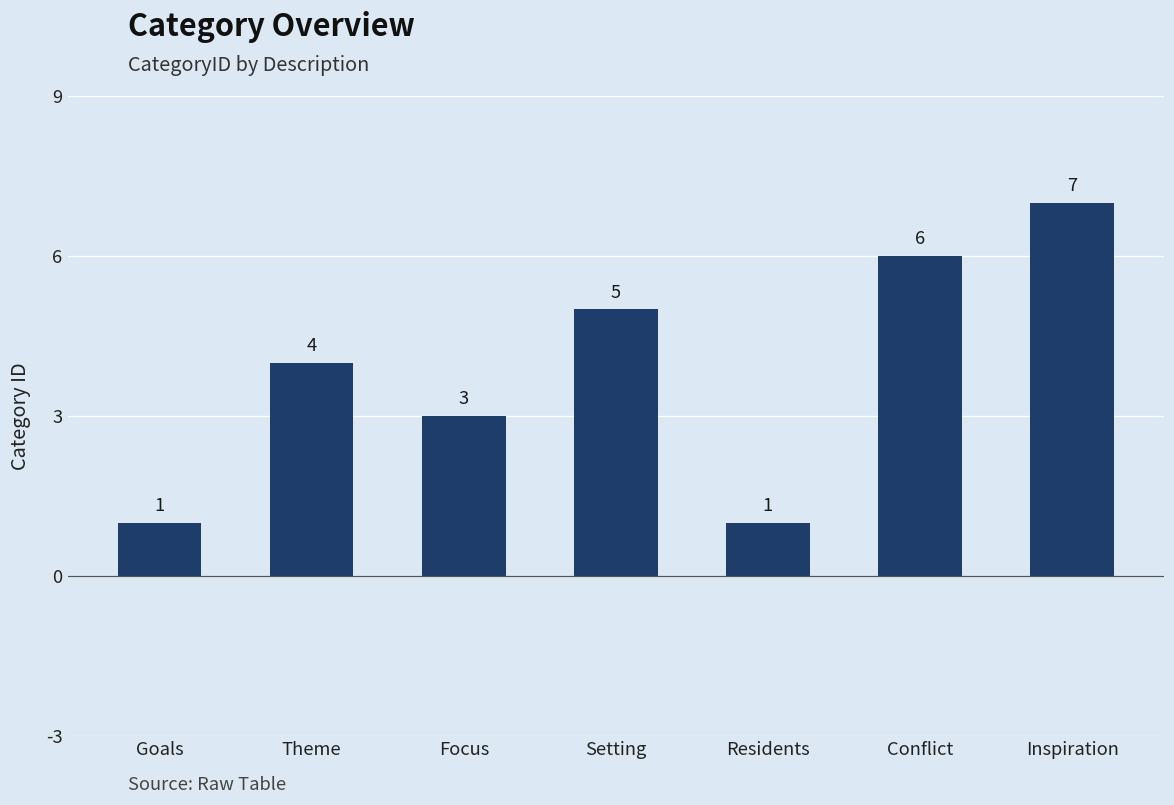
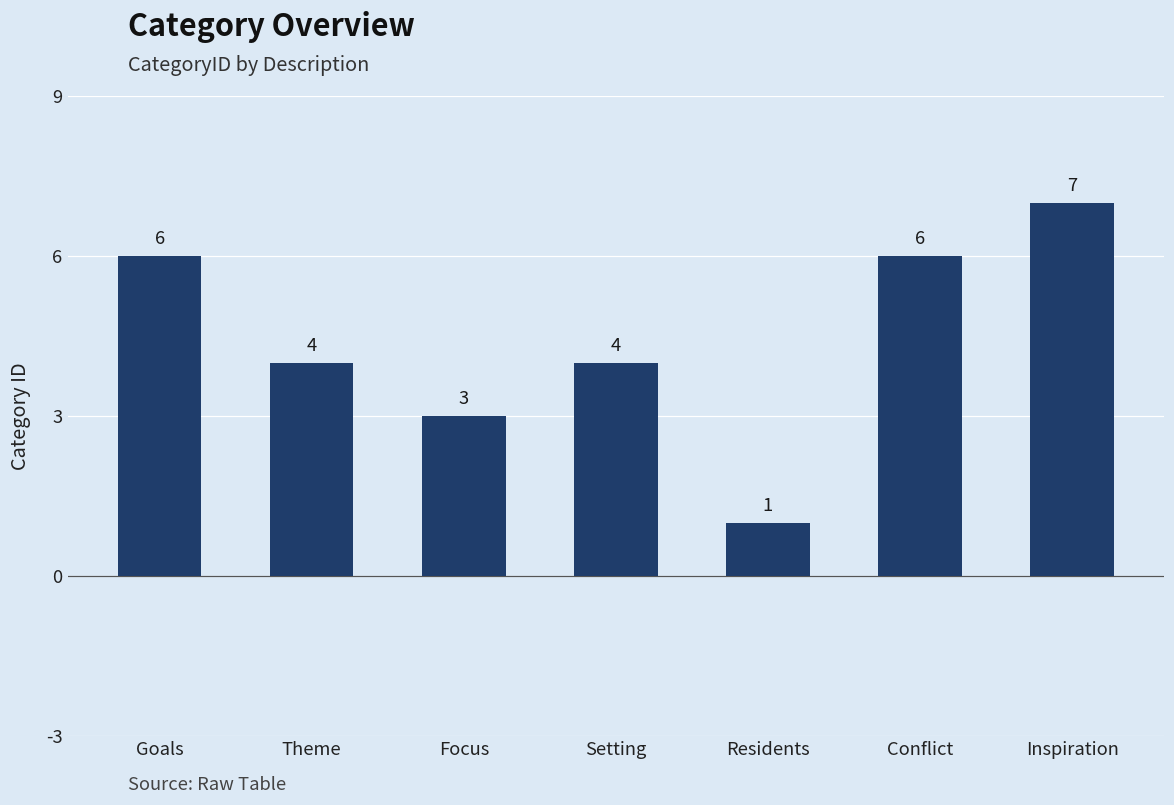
  {
-   "Goals": 1,
+   "Goals": 6,
    "Theme": 4,
    "Focus": 3,
-   "Setting": 5,
+   "Setting": 4,
    "Residents": 1,
    "Conflict": 6,
    "Inspiration": 7
  }
